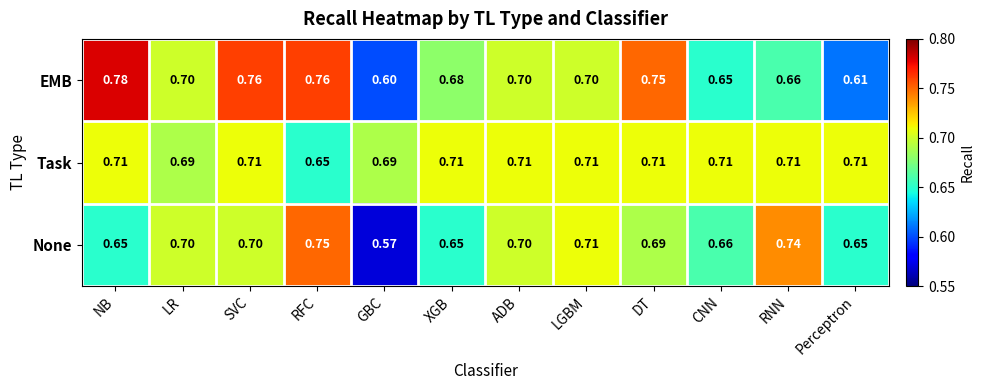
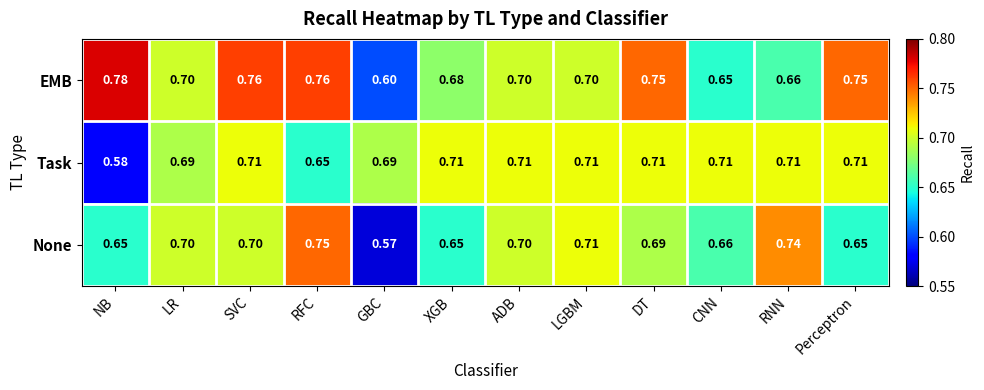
  {
    "EMB": {
      "NB": 0.78,
      "LR": 0.70,
      "SVC": 0.76,
      "RFC": 0.76,
      "GBC": 0.60,
      "XGB": 0.68,
      "ADB": 0.70,
      "LGBM": 0.70,
      "DT": 0.75,
      "CNN": 0.65,
      "RNN": 0.66,
-     "Perceptron": 0.61
+     "Perceptron": 0.75
    },
    "Task": {
-     "NB": 0.71,
+     "NB": 0.58,
      "LR": 0.69,
      "SVC": 0.71,
      "RFC": 0.65,
      "GBC": 0.69,
      "XGB": 0.71,
      "ADB": 0.71,
      "LGBM": 0.71,
      "DT": 0.71,
      "CNN": 0.71,
      "RNN": 0.71,
      "Perceptron": 0.71
    },
    "None": {
      "NB": 0.65,
      "LR": 0.70,
      "SVC": 0.70,
      "RFC": 0.75,
      "GBC": 0.57,
      "XGB": 0.65,
      "ADB": 0.70,
      "LGBM": 0.71,
      "DT": 0.69,
      "CNN": 0.66,
      "RNN": 0.74,
      "Perceptron": 0.65
    }
  }
